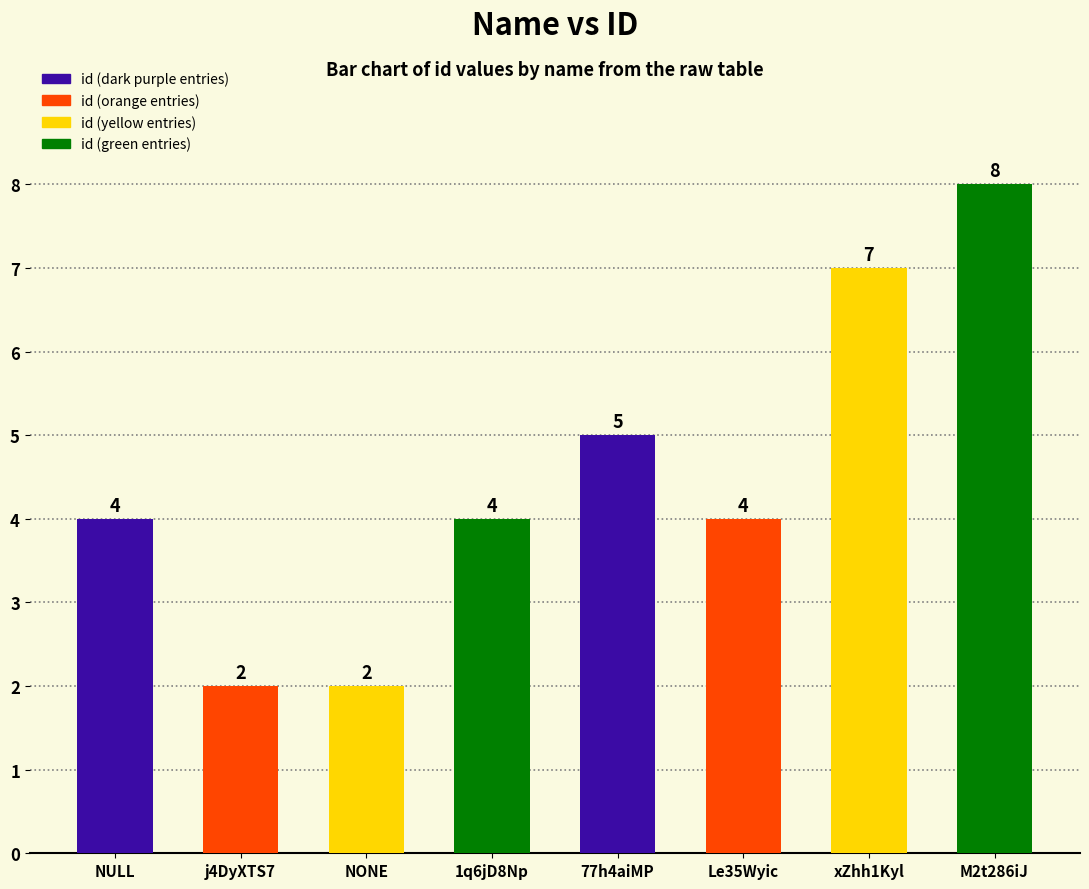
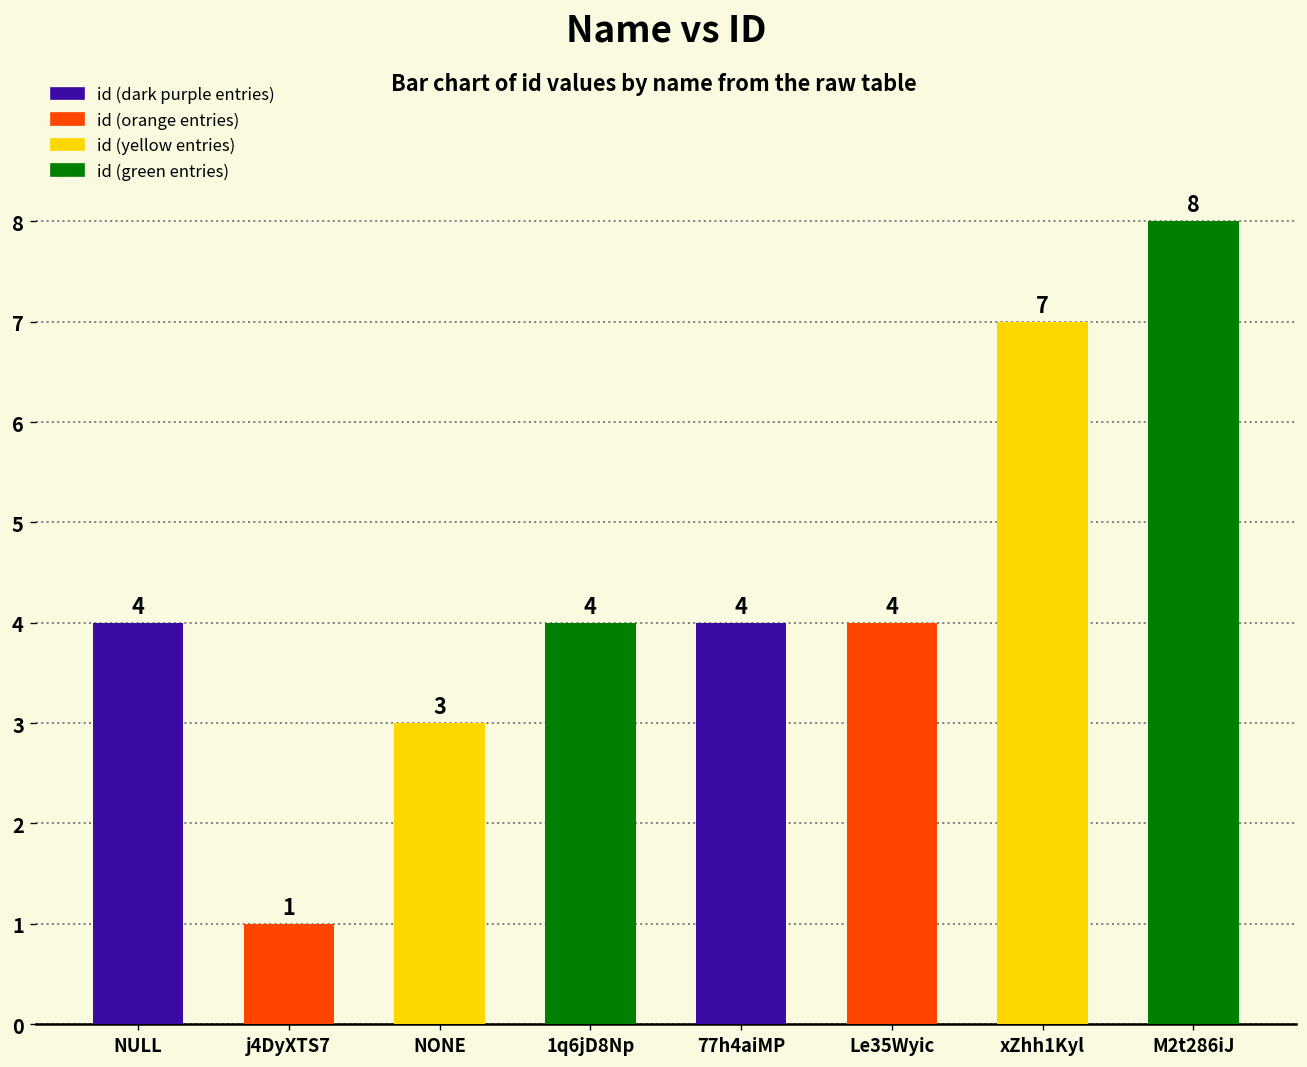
  {
    "NULL": 4,
-   "j4DyXTS7": 2,
-   "NONE": 2,
+   "j4DyXTS7": 1,
+   "NONE": 3,
    "1q6jD8Np": 4,
-   "77h4aiMP": 5,
+   "77h4aiMP": 4,
    "Le35Wyic": 4,
    "xZhh1Kyl": 7,
    "M2t286iJ": 8
  }
